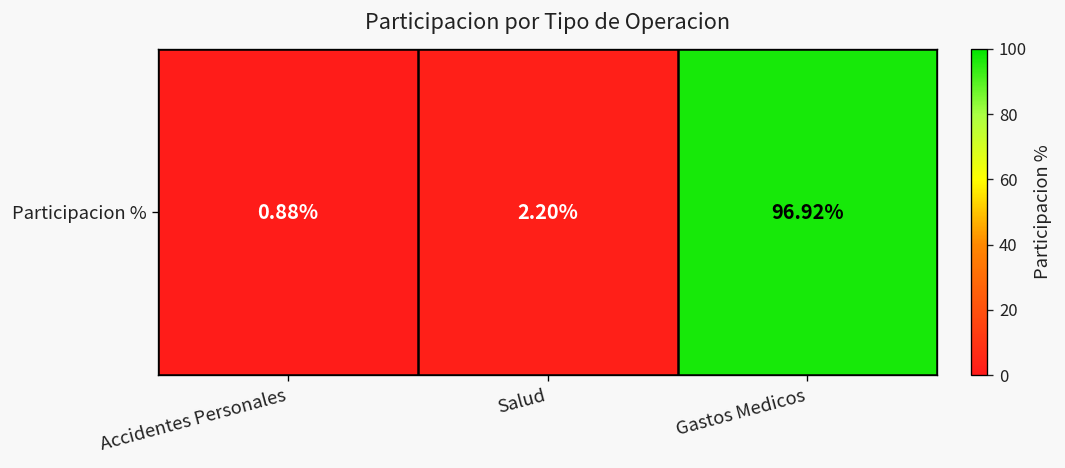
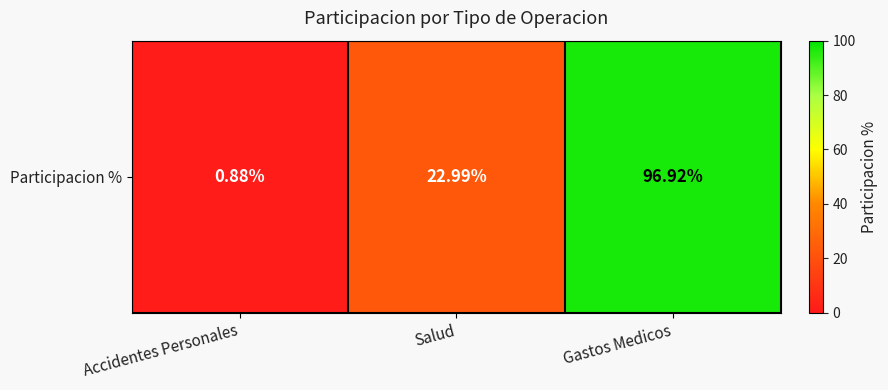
  {
    "Participacion %": {
      "Accidentes Personales": "0.88%",
-     "Salud": "2.20%",
+     "Salud": "22.99%",
      "Gastos Medicos": "96.92%"
    }
  }
